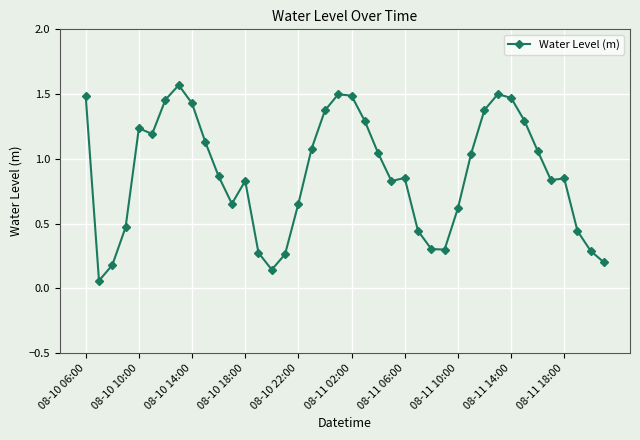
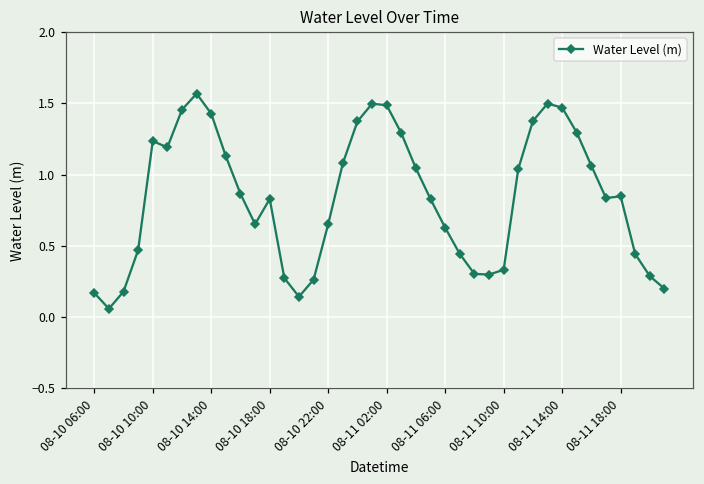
  {
-   "08-10 06:00": 1.49,
+   "08-10 06:00": 0.17,
    "08-10 10:00": 1.24,
    "08-10 14:00": 1.43,
    "08-10 18:00": 0.83,
    "08-10 22:00": 0.65,
    "08-11 02:00": 1.49,
-   "08-11 06:00": 0.85,
-   "08-11 10:00": 0.62,
+   "08-11 06:00": 0.63,
+   "08-11 10:00": 0.33,
    "08-11 14:00": 1.47,
    "08-11 18:00": 0.85
  }
